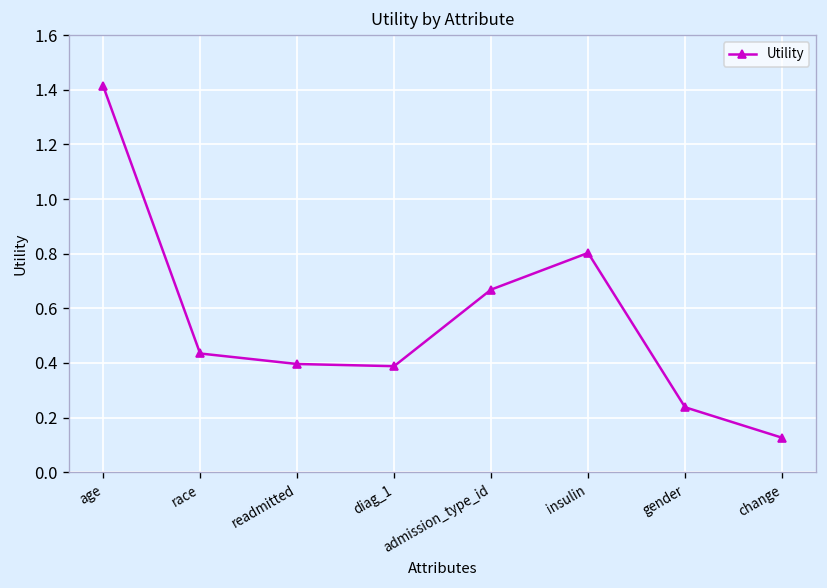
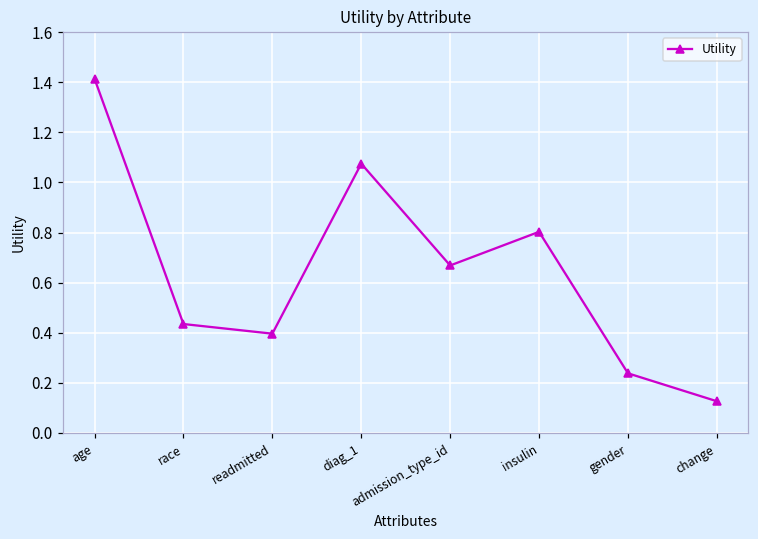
  {
    "age": 1.41,
    "race": 0.43,
    "readmitted": 0.40,
-   "diag_1": 0.39,
+   "diag_1": 1.08,
    "admission_type_id": 0.67,
    "insulin": 0.80,
    "gender": 0.24,
    "change": 0.13
  }
